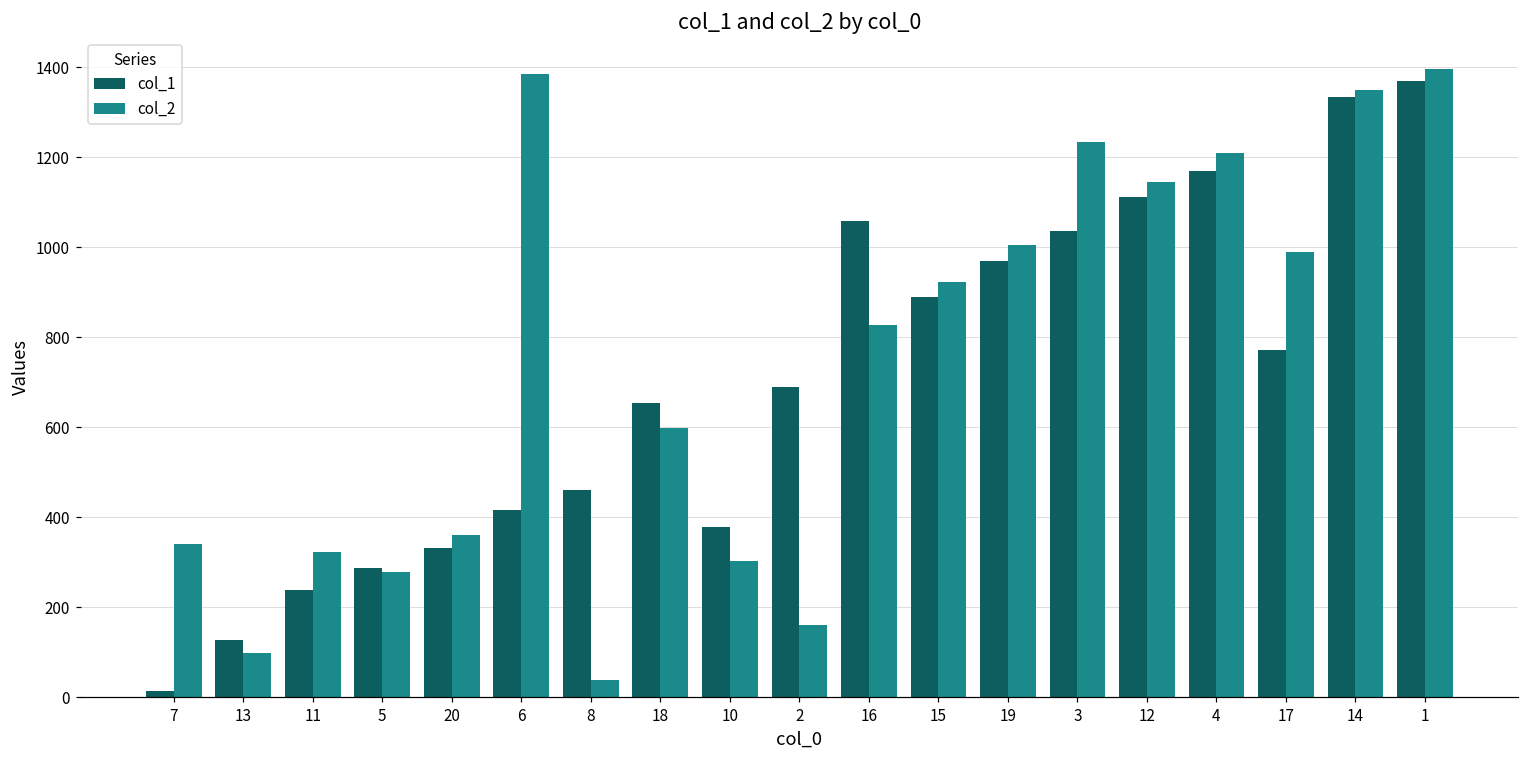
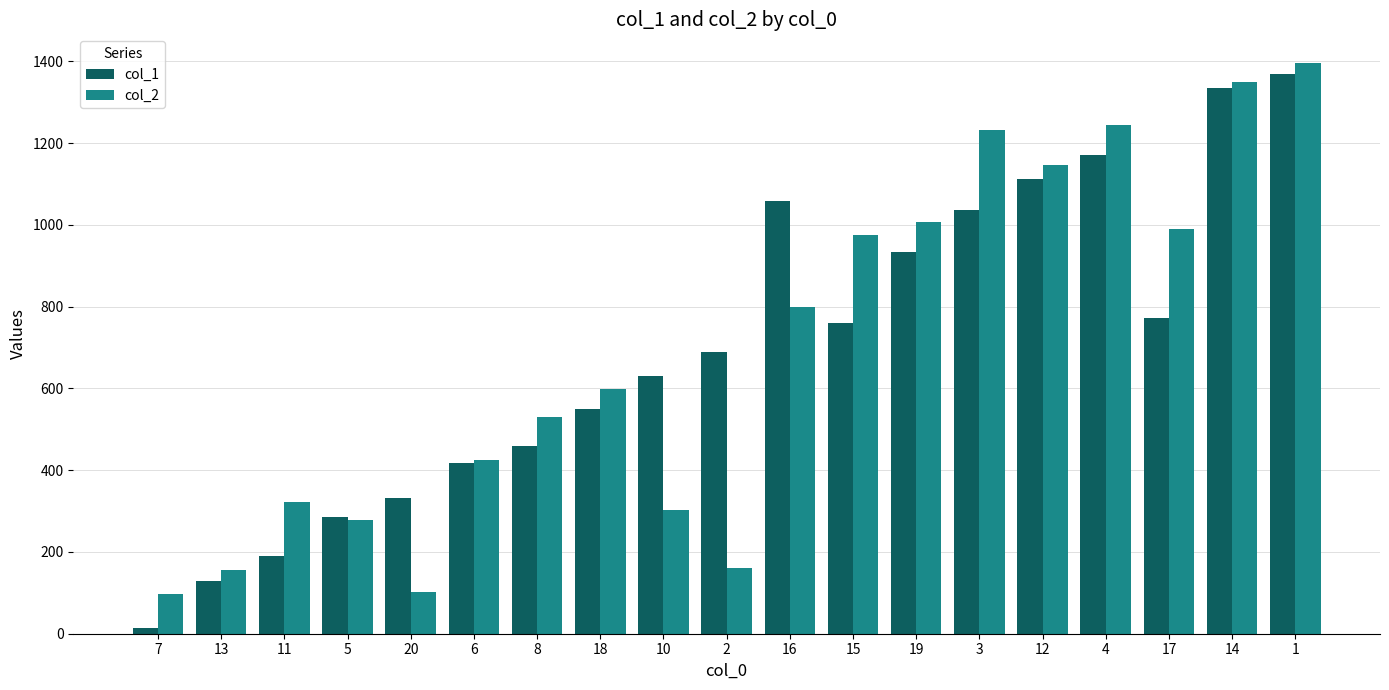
  {
    "col_1": {
      "7": 10,
      "13": 130,
-     "11": 240,
+     "11": 190,
      "5": 290,
      "20": 330,
      "6": 420,
      "8": 460,
-     "18": 650,
-     "10": 380,
+     "18": 550,
+     "10": 630,
      "2": 690,
      "16": 1060,
-     "15": 890,
-     "19": 970,
+     "15": 760,
+     "19": 930,
      "3": 1040,
      "12": 1110,
      "4": 1170,
      "17": 770,
      "14": 1340,
      "1": 1370
    },
    "col_2": {
-     "7": 340,
-     "13": 100,
+     "7": 100,
+     "13": 160,
      "11": 320,
      "5": 280,
-     "20": 360,
-     "6": 1390,
-     "8": 40,
+     "20": 100,
+     "6": 430,
+     "8": 530,
      "18": 600,
      "10": 300,
      "2": 160,
-     "16": 830,
-     "15": 920,
+     "16": 800,
+     "15": 970,
      "19": 1010,
      "3": 1230,
      "12": 1150,
-     "4": 1210,
+     "4": 1240,
      "17": 990,
      "14": 1350,
      "1": 1400
    }
  }
